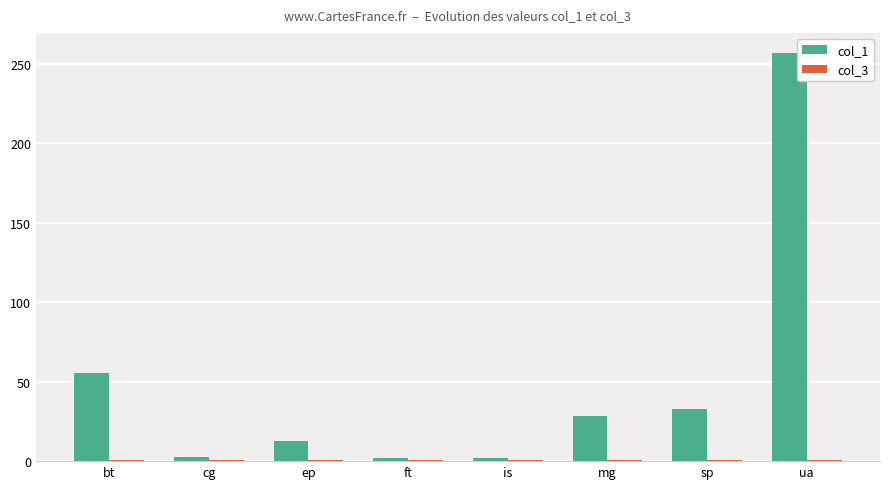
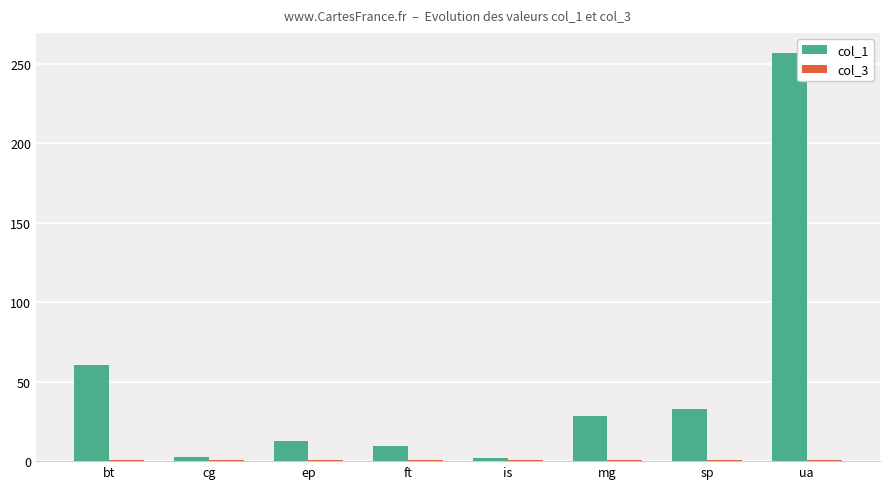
  {
    "col_1": {
-     "bt": 55,
+     "bt": 61,
      "cg": 2,
      "ep": 13,
-     "ft": 2,
+     "ft": 10,
      "is": 2,
      "mg": 29,
      "sp": 33,
      "ua": 257
    }
  }
